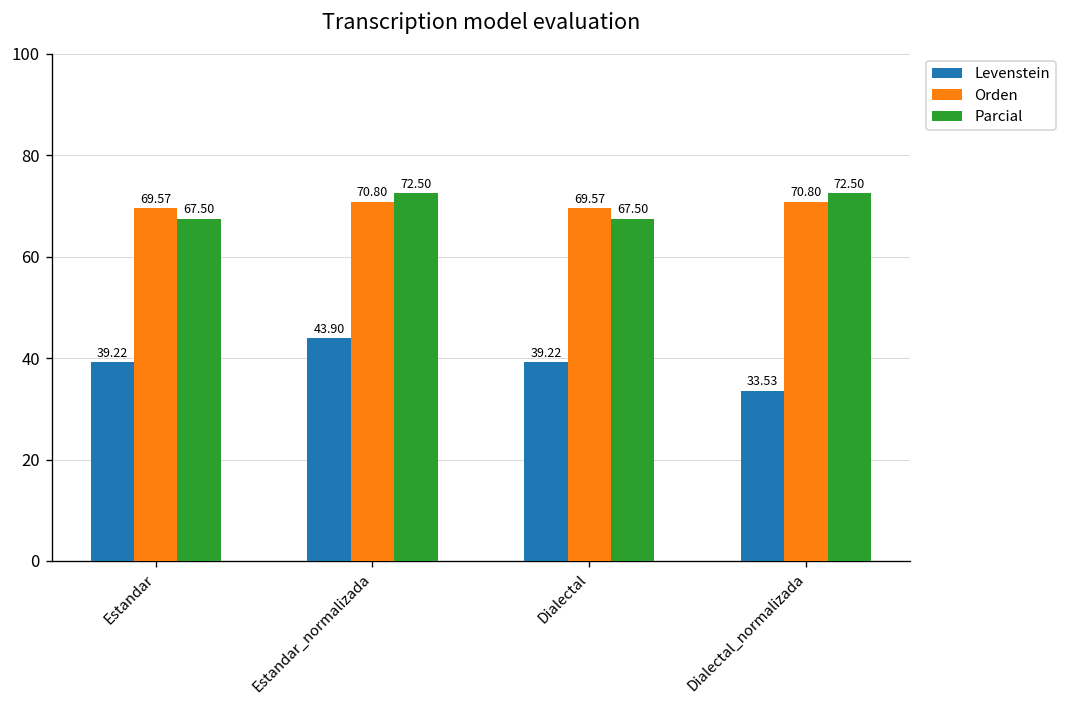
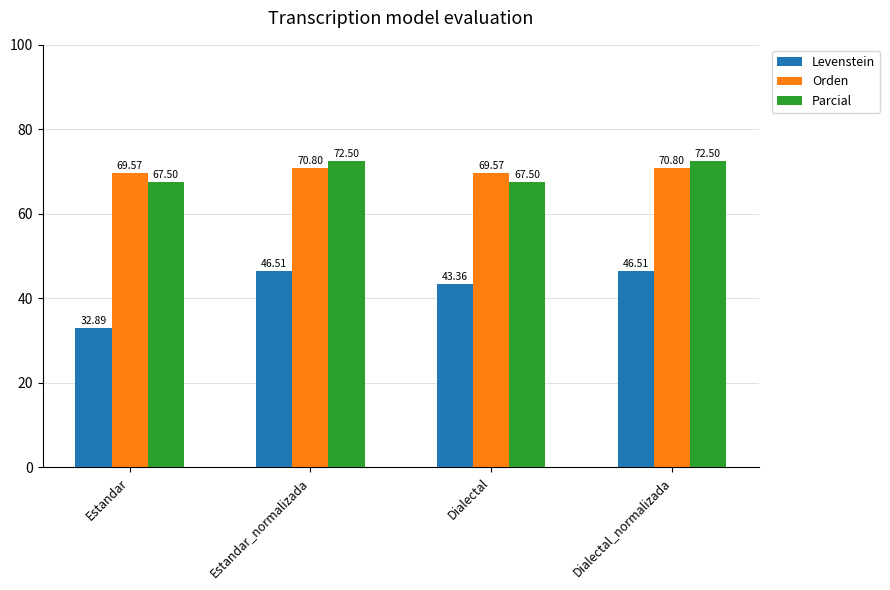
  {
    "Levenstein": {
-     "Estandar": 39.22,
-     "Estandar_normalizada": 43.90,
-     "Dialectal": 39.22,
-     "Dialectal_normalizada": 33.53
+     "Estandar": 32.89,
+     "Estandar_normalizada": 46.51,
+     "Dialectal": 43.36,
+     "Dialectal_normalizada": 46.51
    },
    "Orden": {
      "Estandar": 69.57,
      "Estandar_normalizada": 70.80,
      "Dialectal": 69.57,
      "Dialectal_normalizada": 70.80
    },
    "Parcial": {
      "Estandar": 67.50,
      "Estandar_normalizada": 72.50,
      "Dialectal": 67.50,
      "Dialectal_normalizada": 72.50
    }
  }
